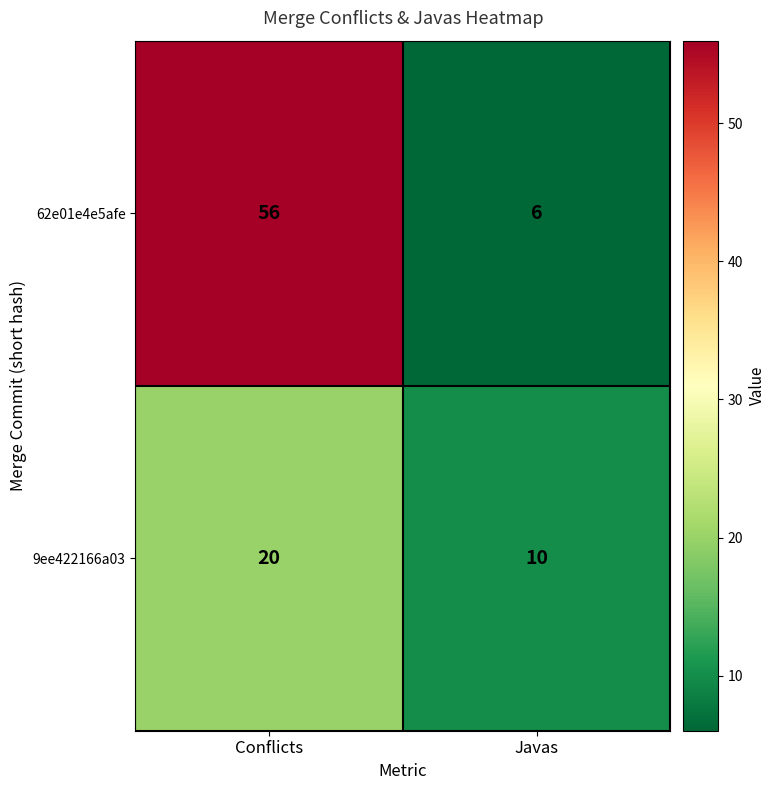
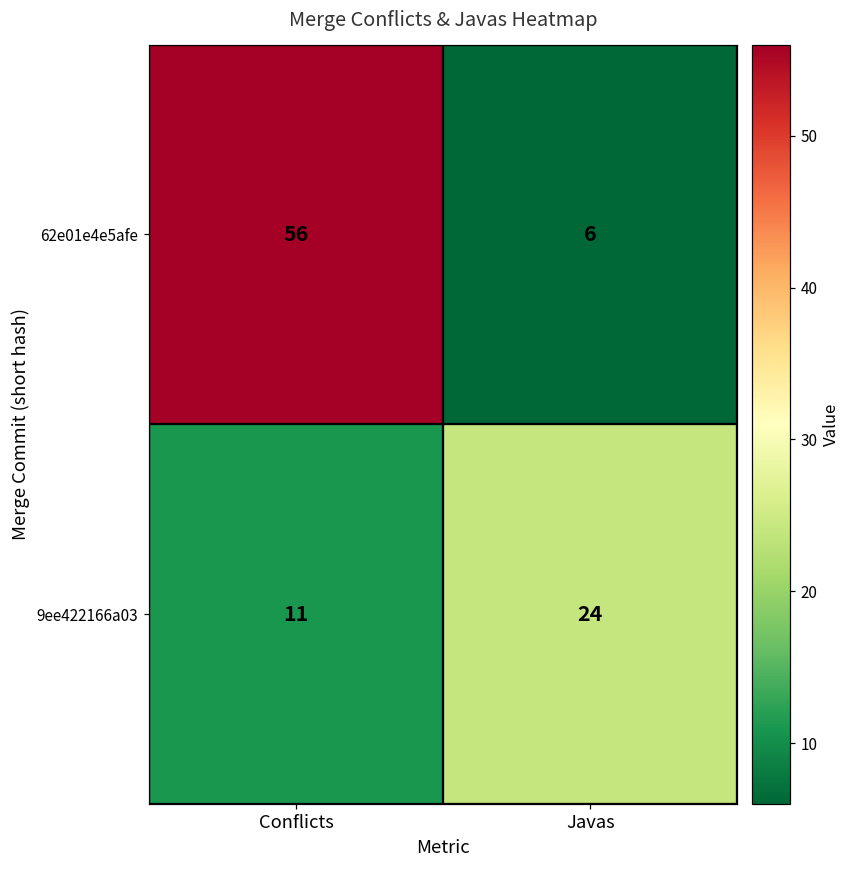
  {
    "62e01e4e5afe": {
      "Conflicts": 56,
      "Javas": 6
    },
    "9ee422166a03": {
-     "Conflicts": 20,
-     "Javas": 10
+     "Conflicts": 11,
+     "Javas": 24
    }
  }
